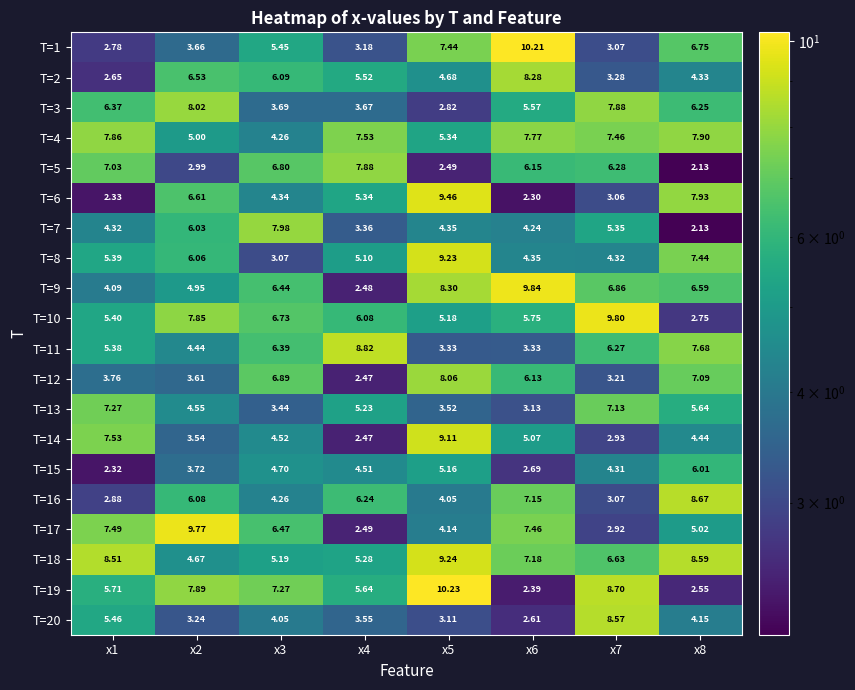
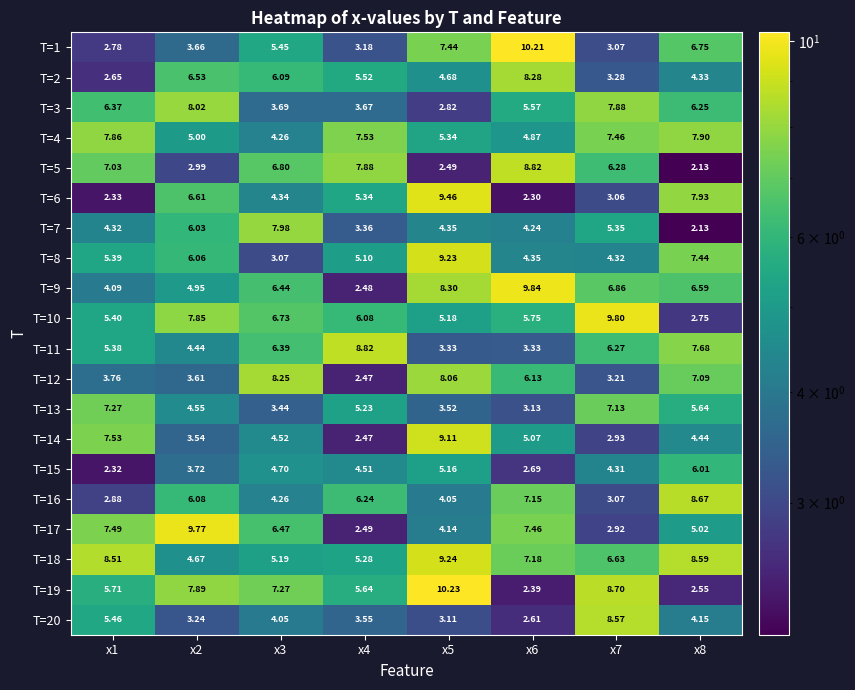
  {
    "T=1": {
      "x1": 2.78,
      "x2": 3.66,
      "x3": 5.45,
      "x4": 3.18,
      "x5": 7.44,
      "x6": 10.21,
      "x7": 3.07,
      "x8": 6.75
    },
    "T=2": {
      "x1": 2.65,
      "x2": 6.53,
      "x3": 6.09,
      "x4": 5.52,
      "x5": 4.68,
      "x6": 8.28,
      "x7": 3.28,
      "x8": 4.33
    },
    "T=3": {
      "x1": 6.37,
      "x2": 8.02,
      "x3": 3.69,
      "x4": 3.67,
      "x5": 2.82,
      "x6": 5.57,
      "x7": 7.88,
      "x8": 6.25
    },
    "T=4": {
      "x1": 7.86,
      "x2": 5.00,
      "x3": 4.26,
      "x4": 7.53,
      "x5": 5.34,
-     "x6": 7.77,
+     "x6": 4.87,
      "x7": 7.46,
      "x8": 7.90
    },
    "T=5": {
      "x1": 7.03,
      "x2": 2.99,
      "x3": 6.80,
      "x4": 7.88,
      "x5": 2.49,
-     "x6": 6.15,
+     "x6": 8.82,
      "x7": 6.28,
      "x8": 2.13
    },
    "T=6": {
      "x1": 2.33,
      "x2": 6.61,
      "x3": 4.34,
      "x4": 5.34,
      "x5": 9.46,
      "x6": 2.30,
      "x7": 3.06,
      "x8": 7.93
    },
    "T=7": {
      "x1": 4.32,
      "x2": 6.03,
      "x3": 7.98,
      "x4": 3.36,
      "x5": 4.35,
      "x6": 4.24,
      "x7": 5.35,
      "x8": 2.13
    },
    "T=8": {
      "x1": 5.39,
      "x2": 6.06,
      "x3": 3.07,
      "x4": 5.10,
      "x5": 9.23,
      "x6": 4.35,
      "x7": 4.32,
      "x8": 7.44
    },
    "T=9": {
      "x1": 4.09,
      "x2": 4.95,
      "x3": 6.44,
      "x4": 2.48,
      "x5": 8.30,
      "x6": 9.84,
      "x7": 6.86,
      "x8": 6.59
    },
    "T=10": {
      "x1": 5.40,
      "x2": 7.85,
      "x3": 6.73,
      "x4": 6.08,
      "x5": 5.18,
      "x6": 5.75,
      "x7": 9.80,
      "x8": 2.75
    },
    "T=11": {
      "x1": 5.38,
      "x2": 4.44,
      "x3": 6.39,
      "x4": 8.82,
      "x5": 3.33,
      "x6": 3.33,
      "x7": 6.27,
      "x8": 7.68
    },
    "T=12": {
      "x1": 3.76,
      "x2": 3.61,
-     "x3": 6.89,
+     "x3": 8.25,
      "x4": 2.47,
      "x5": 8.06,
      "x6": 6.13,
      "x7": 3.21,
      "x8": 7.09
    },
    "T=13": {
      "x1": 7.27,
      "x2": 4.55,
      "x3": 3.44,
      "x4": 5.23,
      "x5": 3.52,
      "x6": 3.13,
      "x7": 7.13,
      "x8": 5.64
    },
    "T=14": {
      "x1": 7.53,
      "x2": 3.54,
      "x3": 4.52,
      "x4": 2.47,
      "x5": 9.11,
      "x6": 5.07,
      "x7": 2.93,
      "x8": 4.44
    },
    "T=15": {
      "x1": 2.32,
      "x2": 3.72,
      "x3": 4.70,
      "x4": 4.51,
      "x5": 5.16,
      "x6": 2.69,
      "x7": 4.31,
      "x8": 6.01
    },
    "T=16": {
      "x1": 2.88,
      "x2": 6.08,
      "x3": 4.26,
      "x4": 6.24,
      "x5": 4.05,
      "x6": 7.15,
      "x7": 3.07,
      "x8": 8.67
    },
    "T=17": {
      "x1": 7.49,
      "x2": 9.77,
      "x3": 6.47,
      "x4": 2.49,
      "x5": 4.14,
      "x6": 7.46,
      "x7": 2.92,
      "x8": 5.02
    },
    "T=18": {
      "x1": 8.51,
      "x2": 4.67,
      "x3": 5.19,
      "x4": 5.28,
      "x5": 9.24,
      "x6": 7.18,
      "x7": 6.63,
      "x8": 8.59
    },
    "T=19": {
      "x1": 5.71,
      "x2": 7.89,
      "x3": 7.27,
      "x4": 5.64,
      "x5": 10.23,
      "x6": 2.39,
      "x7": 8.70,
      "x8": 2.55
    },
    "T=20": {
      "x1": 5.46,
      "x2": 3.24,
      "x3": 4.05,
      "x4": 3.55,
      "x5": 3.11,
      "x6": 2.61,
      "x7": 8.57,
      "x8": 4.15
    }
  }
